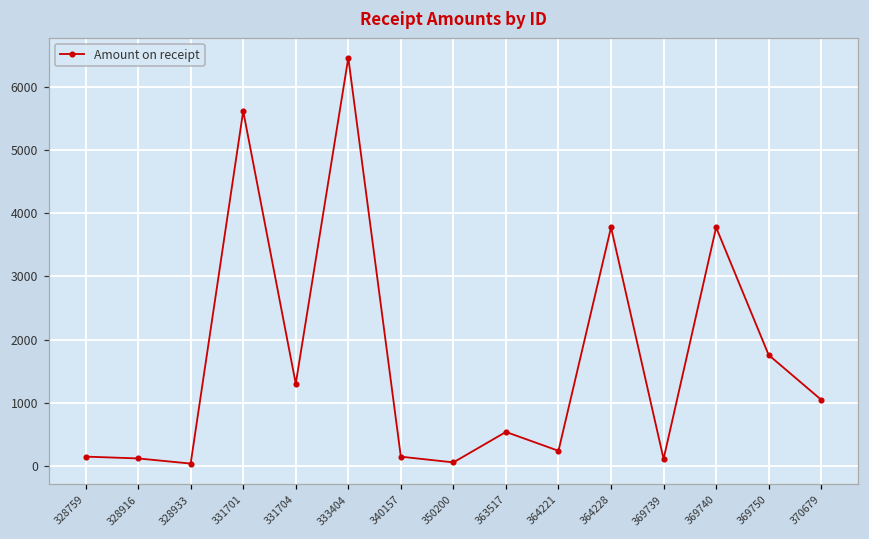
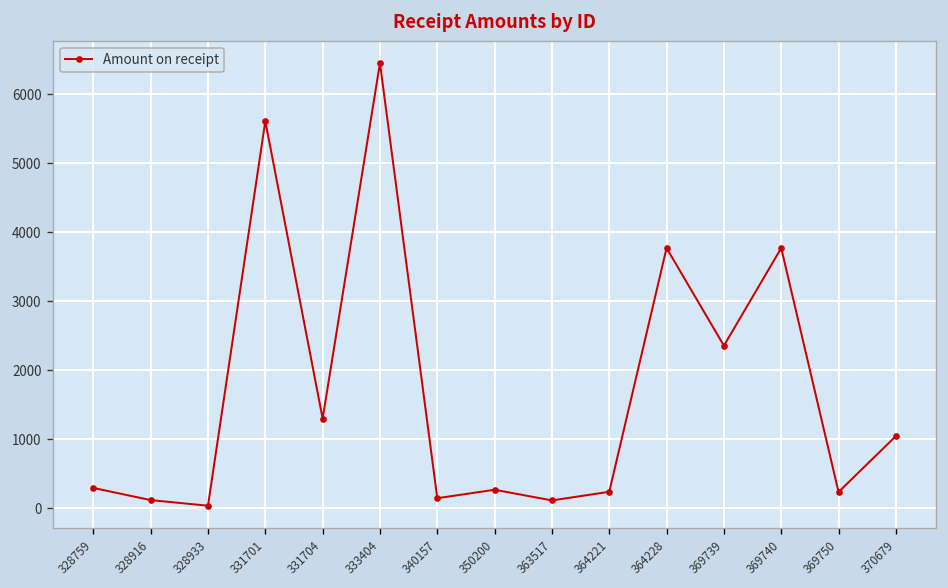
  {
-   "328759": 100,
+   "328759": 300,
    "328916": 100,
    "328933": 0,
    "331701": 5600,
    "331704": 1300,
    "333404": 6500,
    "340157": 100,
-   "350200": 100,
-   "363517": 500,
+   "350200": 300,
+   "363517": 100,
    "364221": 200,
    "364228": 3800,
-   "369739": 100,
+   "369739": 2400,
    "369740": 3800,
-   "369750": 1800,
+   "369750": 200,
    "370679": 1000
  }
